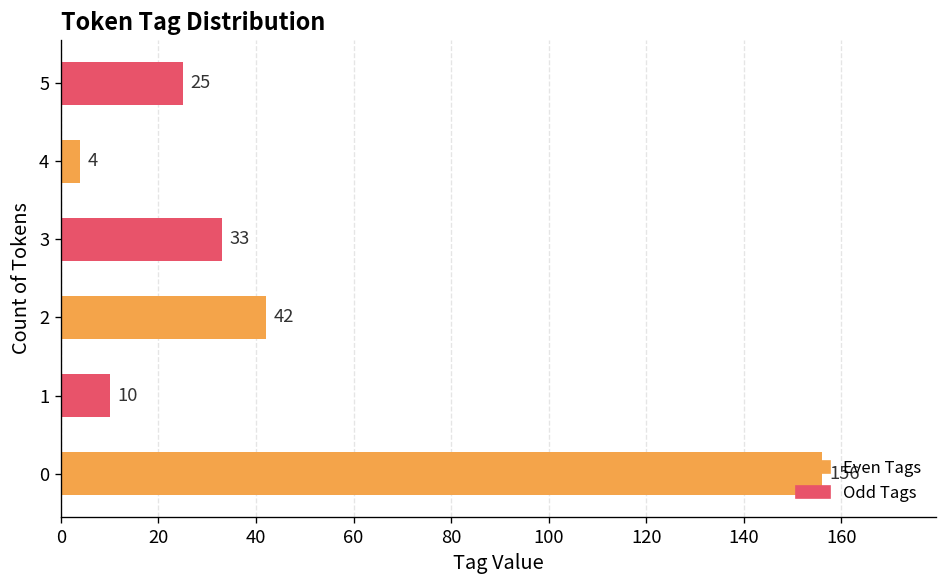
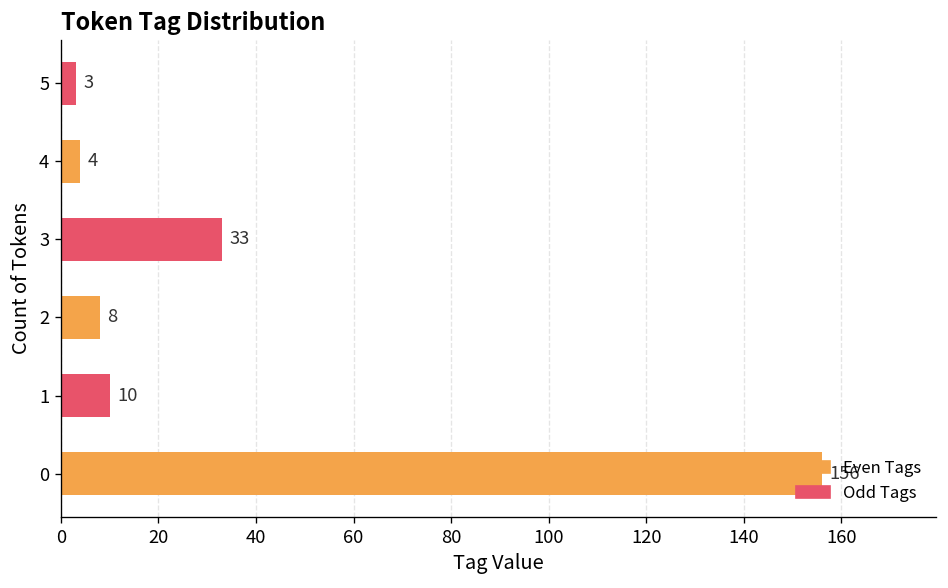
  {
-   "5": 25,
+   "5": 3,
    "4": 4,
    "3": 33,
-   "2": 42,
+   "2": 8,
    "1": 10,
    "0": 156
  }
